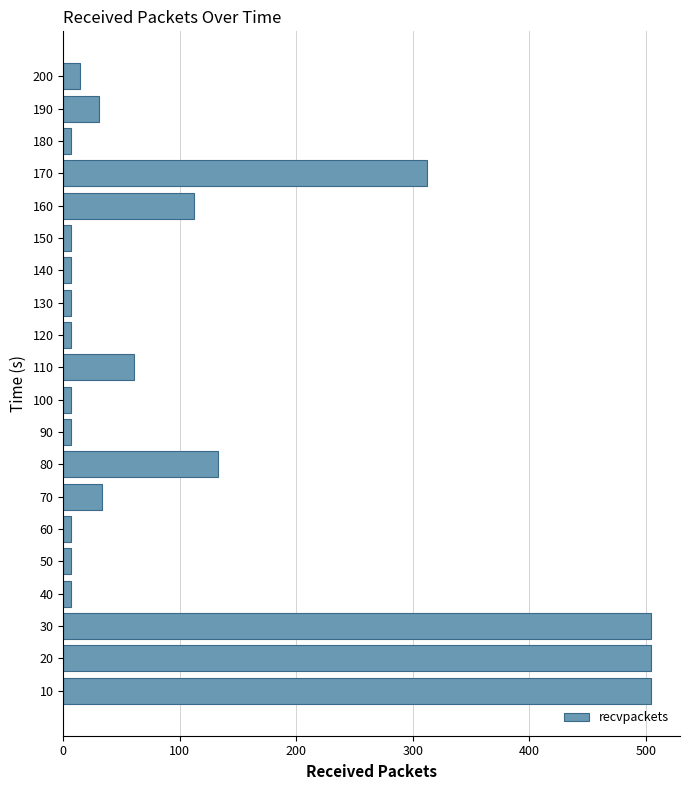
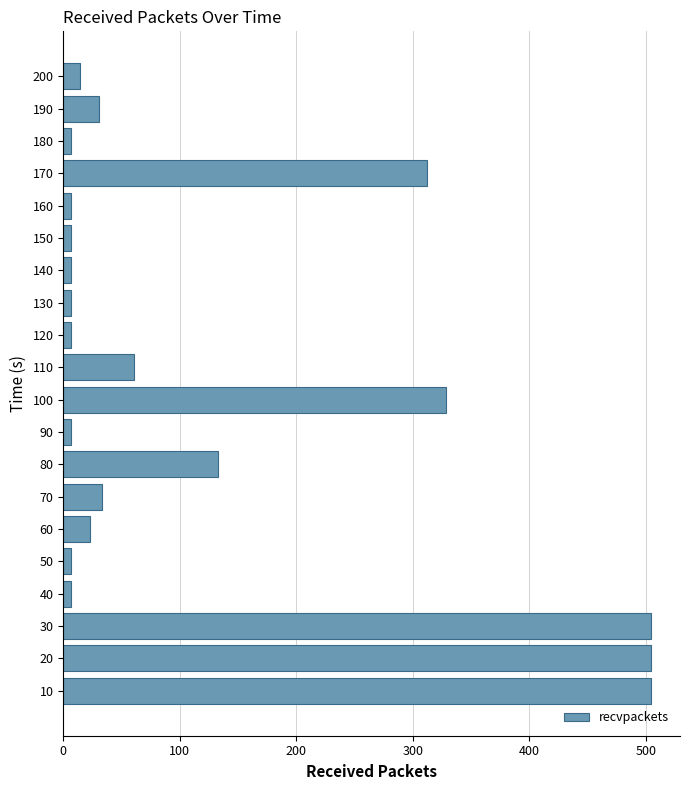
  {
    "200": 14,
    "190": 31,
    "180": 7,
    "170": 312,
-   "160": 112,
+   "160": 7,
    "150": 7,
    "140": 7,
    "130": 7,
    "120": 7,
    "110": 61,
-   "100": 7,
+   "100": 328,
    "90": 7,
    "80": 133,
    "70": 33,
-   "60": 7,
+   "60": 23,
    "50": 7,
    "40": 7,
    "30": 504,
    "20": 504,
    "10": 504
  }
